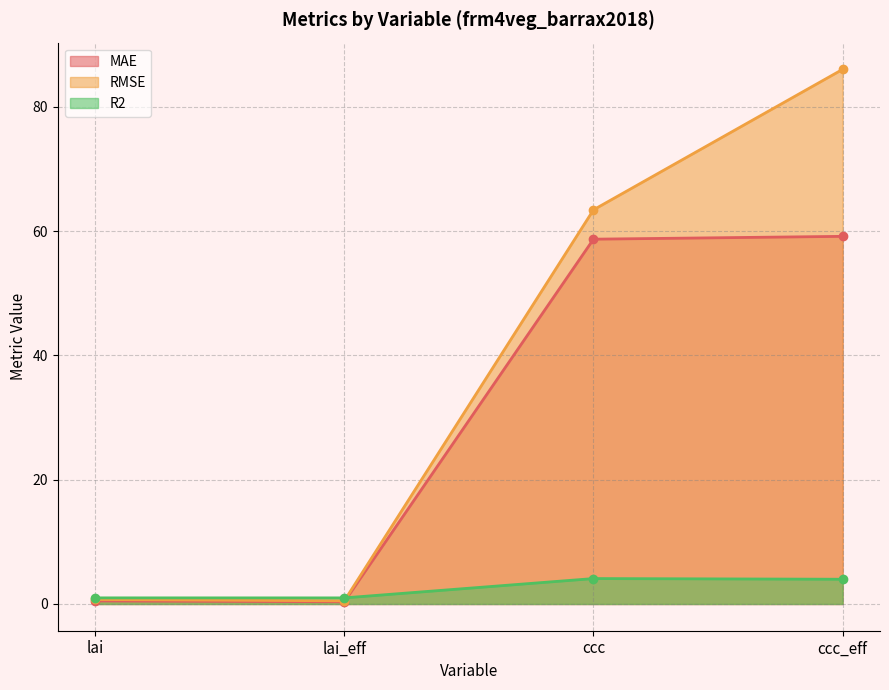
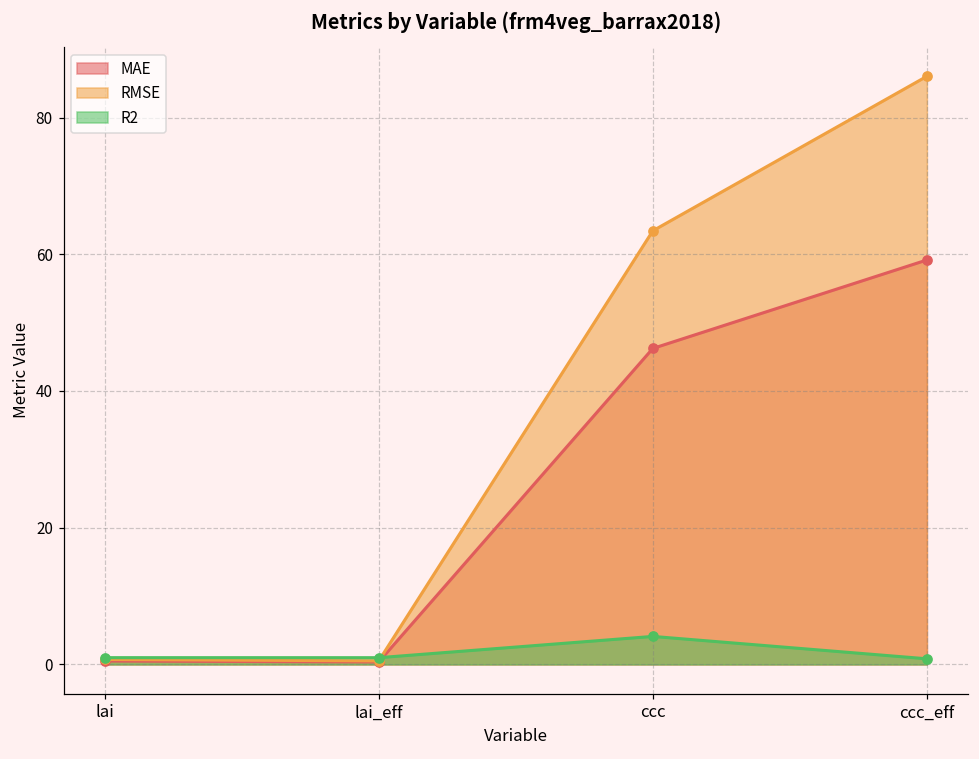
  {
    "MAE": {
-     "ccc": 59,
+     "ccc": 46,
      "ccc_eff": 59
    },
    "RMSE": {
      "ccc": 63,
      "ccc_eff": 86
    },
    "R2": {
      "lai_eff": 1,
      "ccc": 4,
-     "ccc_eff": 4
+     "ccc_eff": 1
    }
  }
